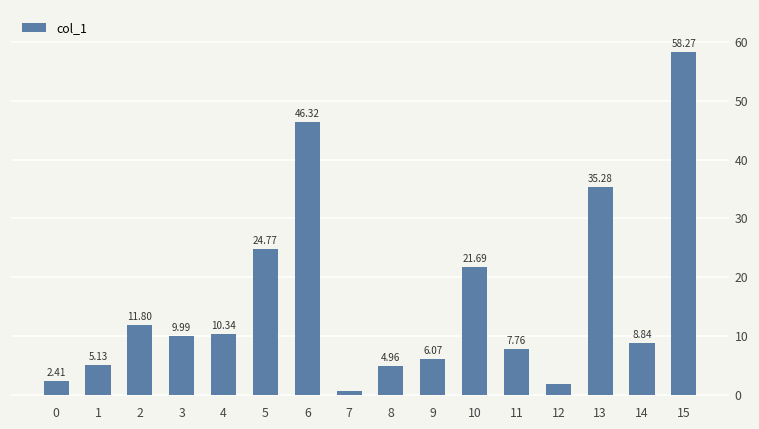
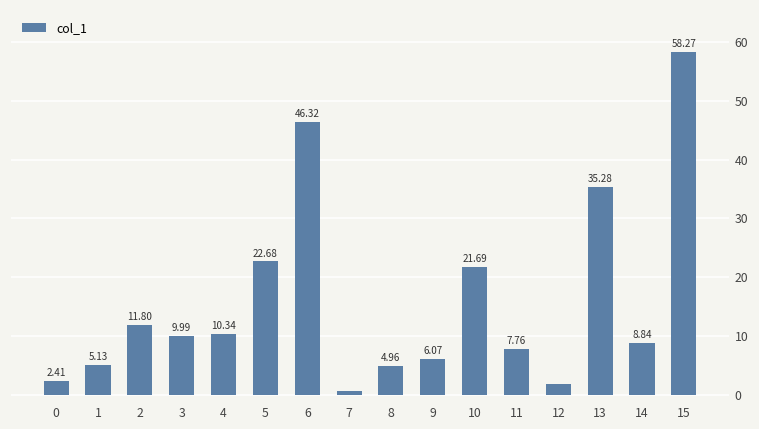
  {
    "0": 2.41,
    "1": 5.13,
    "2": 11.80,
    "3": 9.99,
    "4": 10.34,
-   "5": 24.77,
+   "5": 22.68,
    "6": 46.32,
    "8": 4.96,
    "9": 6.07,
    "10": 21.69,
    "11": 7.76,
    "13": 35.28,
    "14": 8.84,
    "15": 58.27
  }
